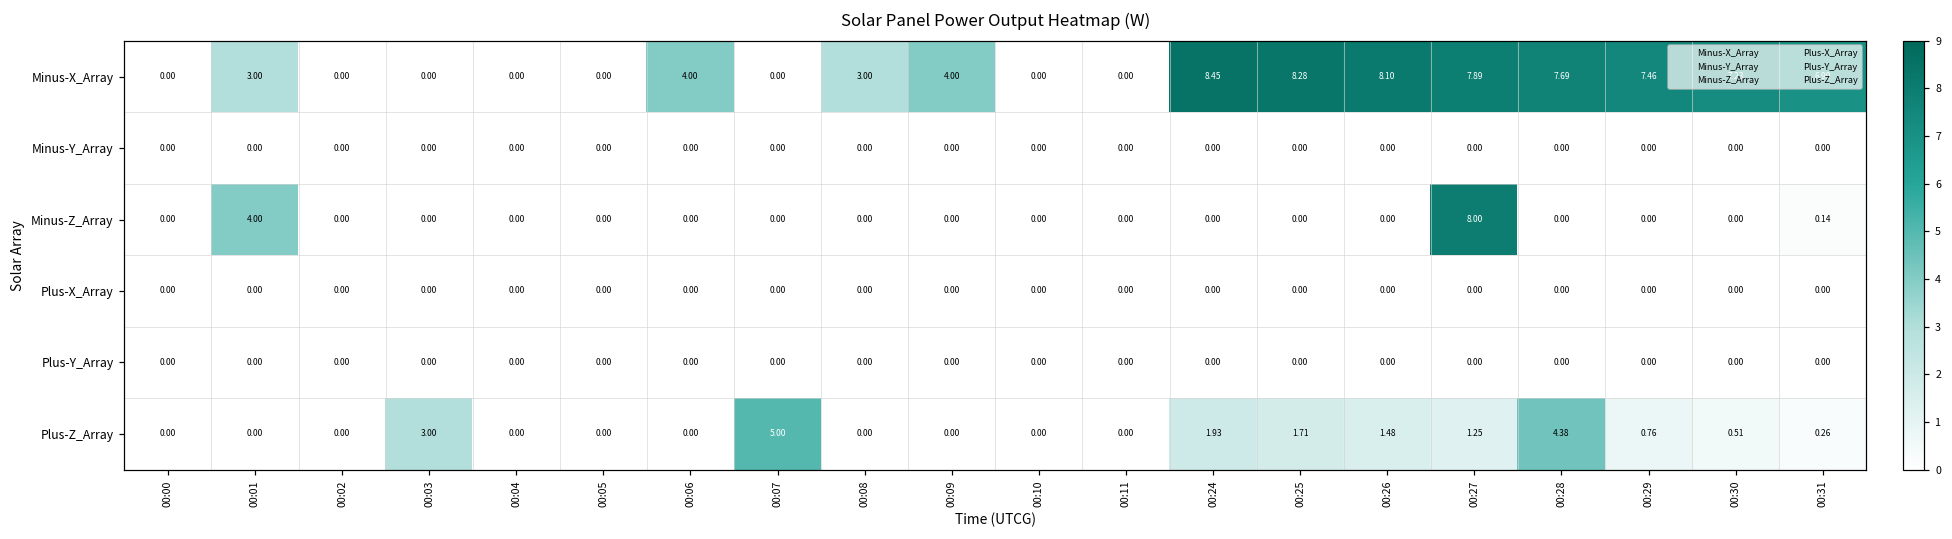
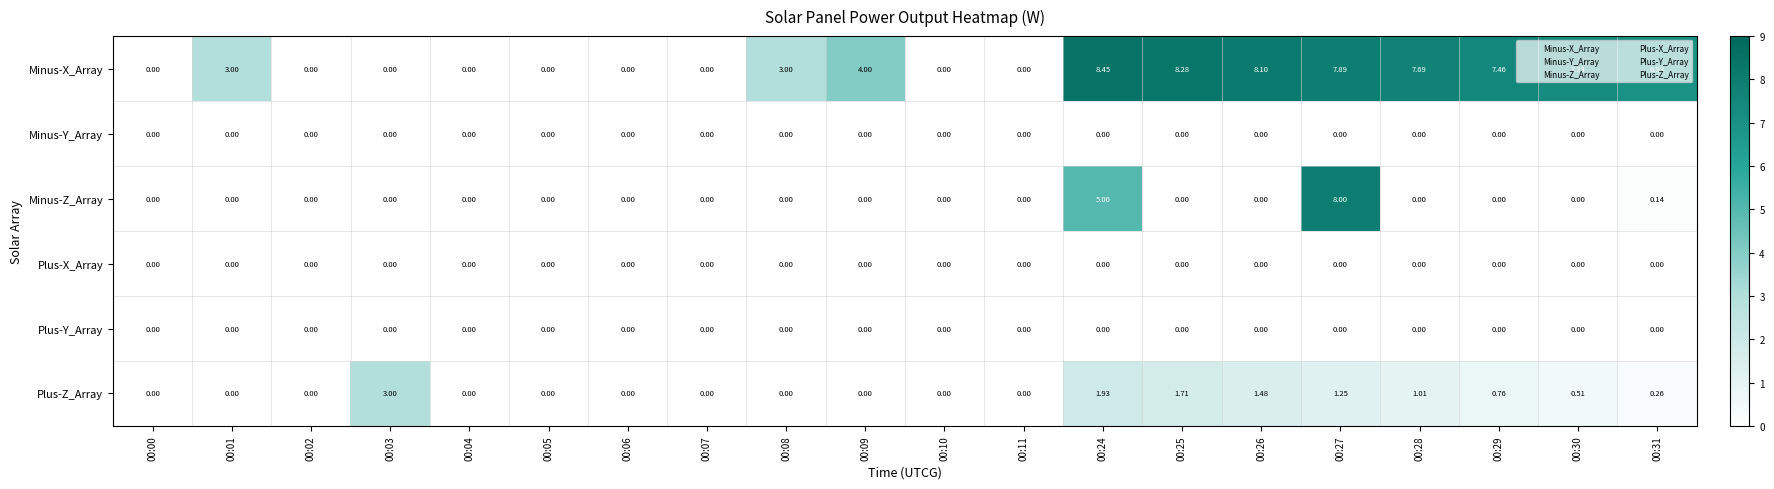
  {
    "Minus-X_Array": {
      "00:00": 0.00,
      "00:01": 3.00,
      "00:02": 0.00,
      "00:03": 0.00,
      "00:04": 0.00,
      "00:05": 0.00,
-     "00:06": 4.00,
+     "00:06": 0.00,
      "00:07": 0.00,
      "00:08": 3.00,
      "00:09": 4.00,
      "00:10": 0.00,
      "00:11": 0.00,
      "00:24": 8.45,
      "00:25": 8.28,
      "00:26": 8.10,
      "00:27": 7.89,
      "00:28": 7.69,
      "00:29": 7.46
    },
    "Minus-Y_Array": {
      "00:00": 0.00,
      "00:01": 0.00,
      "00:02": 0.00,
      "00:03": 0.00,
      "00:04": 0.00,
      "00:05": 0.00,
      "00:06": 0.00,
      "00:07": 0.00,
      "00:08": 0.00,
      "00:09": 0.00,
      "00:10": 0.00,
      "00:11": 0.00,
      "00:24": 0.00,
      "00:25": 0.00,
      "00:26": 0.00,
      "00:27": 0.00,
      "00:28": 0.00,
      "00:29": 0.00,
      "00:30": 0.00,
      "00:31": 0.00
    },
    "Minus-Z_Array": {
      "00:00": 0.00,
-     "00:01": 4.00,
+     "00:01": 0.00,
      "00:02": 0.00,
      "00:03": 0.00,
      "00:04": 0.00,
      "00:05": 0.00,
      "00:06": 0.00,
      "00:07": 0.00,
      "00:08": 0.00,
      "00:09": 0.00,
      "00:10": 0.00,
      "00:11": 0.00,
-     "00:24": 0.00,
+     "00:24": 5.00,
      "00:25": 0.00,
      "00:26": 0.00,
      "00:27": 8.00,
      "00:28": 0.00,
      "00:29": 0.00,
      "00:30": 0.00,
      "00:31": 0.14
    },
    "Plus-X_Array": {
      "00:00": 0.00,
      "00:01": 0.00,
      "00:02": 0.00,
      "00:03": 0.00,
      "00:04": 0.00,
      "00:05": 0.00,
      "00:06": 0.00,
      "00:07": 0.00,
      "00:08": 0.00,
      "00:09": 0.00,
      "00:10": 0.00,
      "00:11": 0.00,
      "00:24": 0.00,
      "00:25": 0.00,
      "00:26": 0.00,
      "00:27": 0.00,
      "00:28": 0.00,
      "00:29": 0.00,
      "00:30": 0.00,
      "00:31": 0.00
    },
    "Plus-Y_Array": {
      "00:00": 0.00,
      "00:01": 0.00,
      "00:02": 0.00,
      "00:03": 0.00,
      "00:04": 0.00,
      "00:05": 0.00,
      "00:06": 0.00,
      "00:07": 0.00,
      "00:08": 0.00,
      "00:09": 0.00,
      "00:10": 0.00,
      "00:11": 0.00,
      "00:24": 0.00,
      "00:25": 0.00,
      "00:26": 0.00,
      "00:27": 0.00,
      "00:28": 0.00,
      "00:29": 0.00,
      "00:30": 0.00,
      "00:31": 0.00
    },
    "Plus-Z_Array": {
      "00:00": 0.00,
      "00:01": 0.00,
      "00:02": 0.00,
      "00:03": 3.00,
      "00:04": 0.00,
      "00:05": 0.00,
      "00:06": 0.00,
-     "00:07": 5.00,
+     "00:07": 0.00,
      "00:08": 0.00,
      "00:09": 0.00,
      "00:10": 0.00,
      "00:11": 0.00,
      "00:24": 1.93,
      "00:25": 1.71,
      "00:26": 1.48,
      "00:27": 1.25,
-     "00:28": 4.38,
+     "00:28": 1.01,
      "00:29": 0.76,
      "00:30": 0.51,
      "00:31": 0.26
    }
  }
